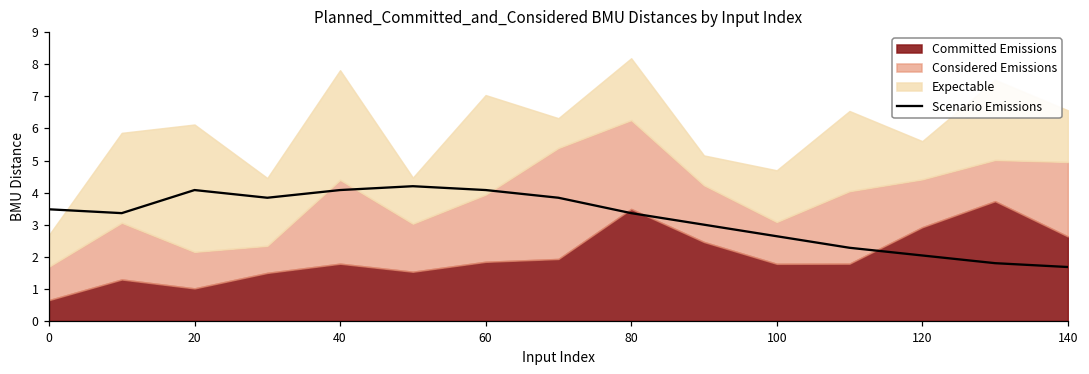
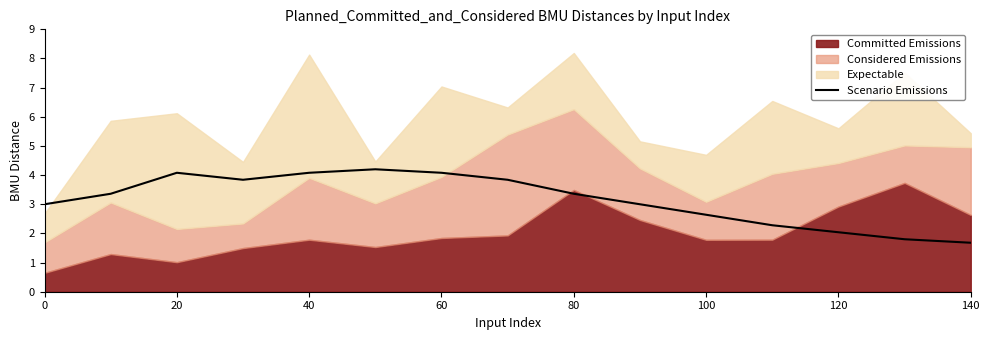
  {
    "Scenario Emissions": {
-     "0": 3.5,
+     "0": 3.0,
      "20": 4.1,
      "40": 4.1,
      "60": 4.1,
      "80": 3.4,
      "100": 2.6,
      "120": 2.0,
      "140": 1.7
    },
    "Committed Emissions": {
      "0": 0.6,
      "20": 1.0,
      "40": 1.8,
      "60": 1.8,
      "80": 3.5,
      "100": 1.8,
      "120": 2.9,
      "140": 2.6
    },
    "Considered Emissions": {
      "0": 1.0,
      "20": 1.1,
-     "40": 2.6,
+     "40": 2.1,
      "60": 2.1,
      "80": 2.8,
      "100": 1.3,
      "120": 1.5,
      "140": 2.3
    },
    "Expectable": {
      "0": 1.0,
      "20": 4.0,
-     "40": 3.4,
+     "40": 4.2,
      "60": 3.1,
      "80": 1.9,
      "100": 1.6,
      "120": 1.2,
-     "140": 1.6
+     "140": 0.5
    }
  }
